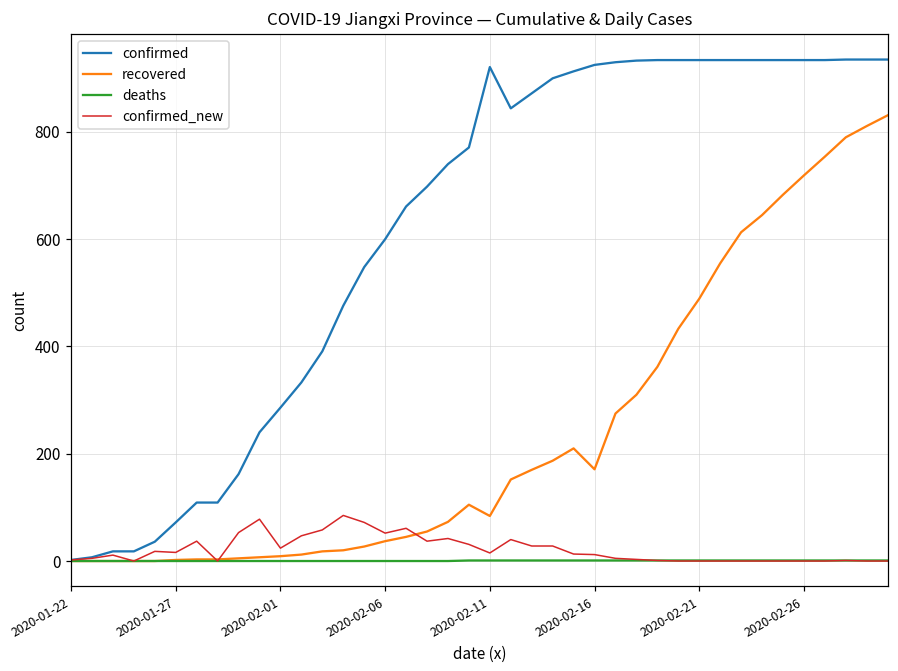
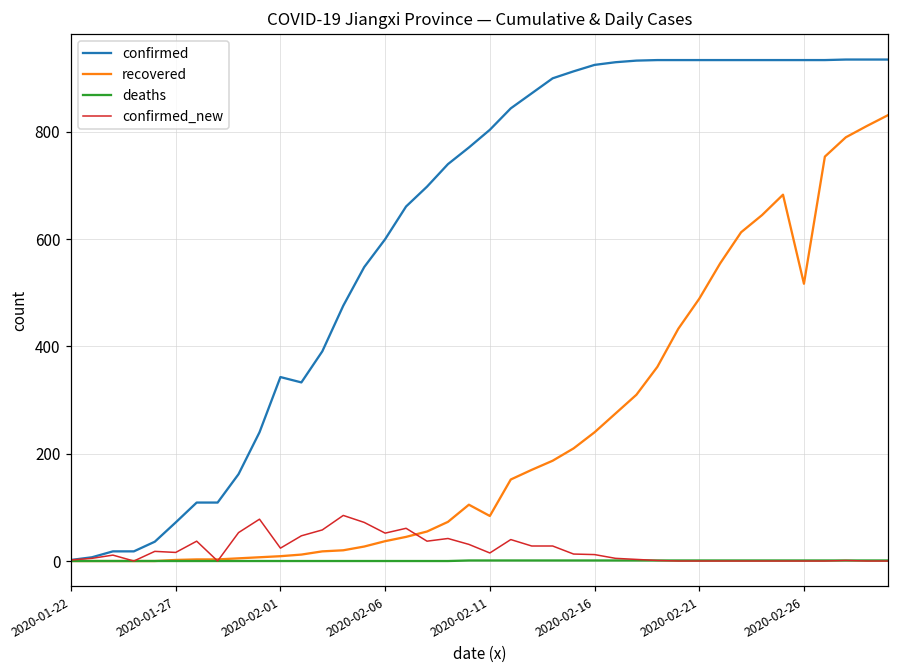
  {
    "confirmed": {
      "2020-01-27": 70,
-     "2020-02-01": 290,
+     "2020-02-01": 340,
      "2020-02-06": 600,
-     "2020-02-11": 920,
+     "2020-02-11": 800,
      "2020-02-16": 930,
      "2020-02-21": 930,
      "2020-02-26": 930
    },
    "recovered": {
      "2020-02-01": 10,
      "2020-02-06": 40,
      "2020-02-11": 80,
-     "2020-02-16": 170,
+     "2020-02-16": 240,
      "2020-02-21": 490,
-     "2020-02-26": 720
+     "2020-02-26": 520
    },
    "deaths": {
      "2020-02-01": 0,
      "2020-02-06": 0,
      "2020-02-11": 0,
      "2020-02-16": 0
    },
    "confirmed_new": {
      "2020-01-27": 20,
      "2020-02-01": 20,
      "2020-02-06": 50,
      "2020-02-11": 20,
      "2020-02-16": 10
    }
  }
